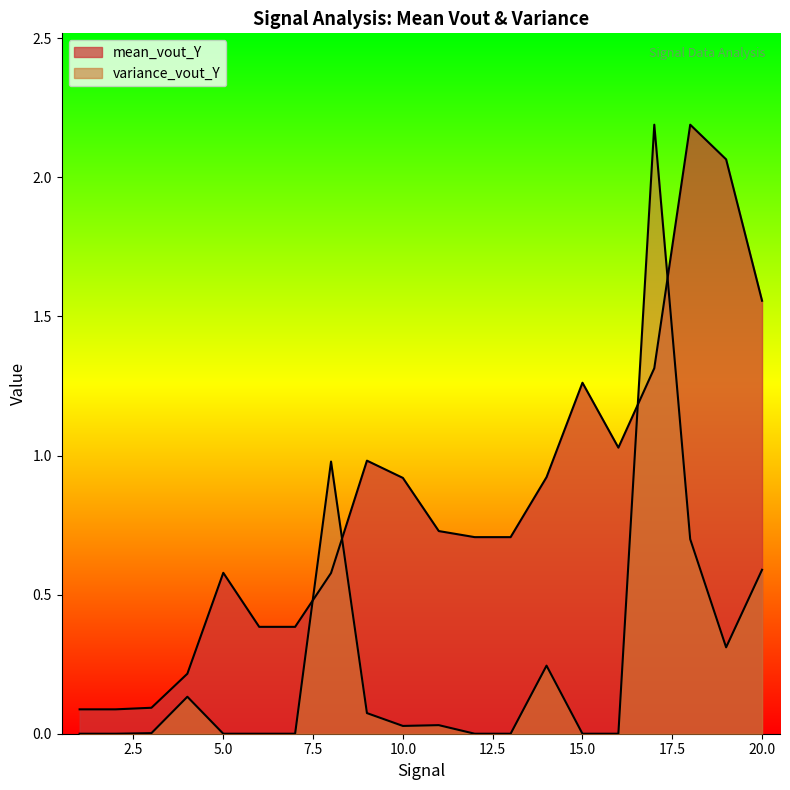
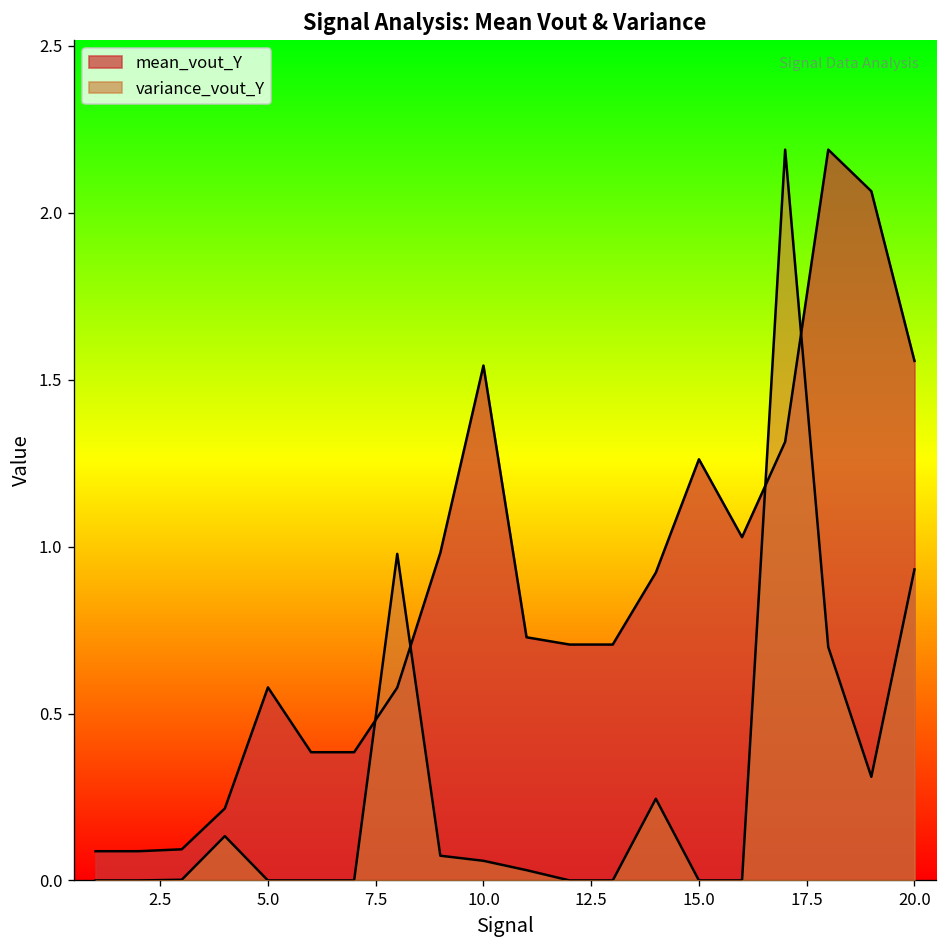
  {
    "mean_vout_Y": {
      "5.0": 0.58,
-     "10.0": 0.92,
+     "10.0": 1.54,
      "15.0": 1.26,
      "20.0": 1.56
    },
    "variance_vout_Y": {
      "5.0": 0.00,
-     "10.0": 0.03,
+     "10.0": 0.06,
      "15.0": 0.00,
-     "20.0": 0.59
+     "20.0": 0.93
    }
  }
